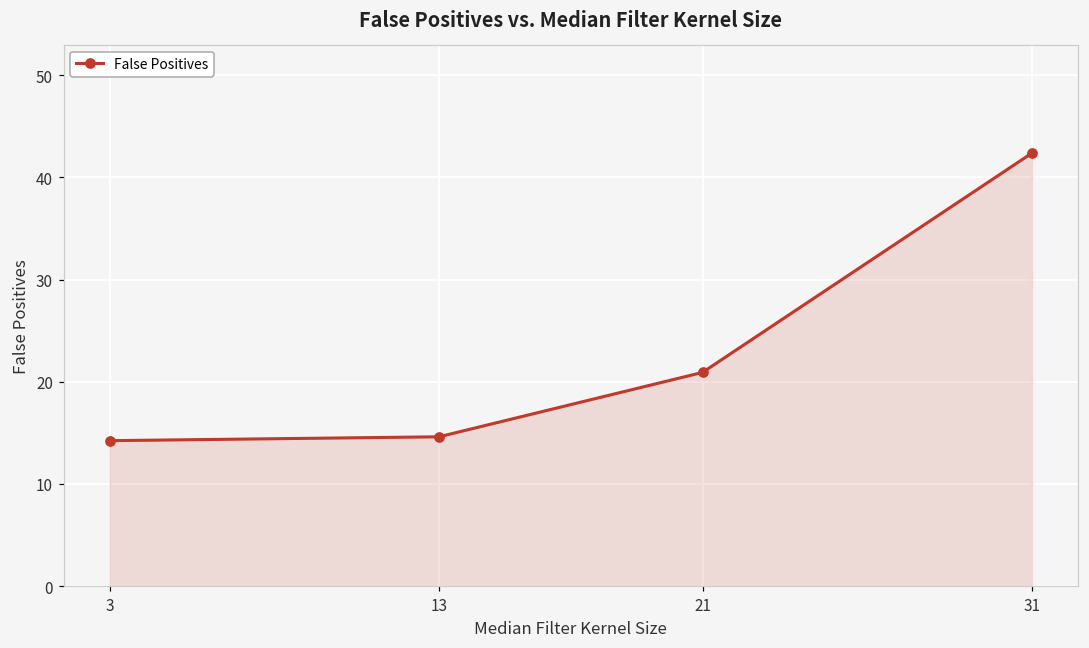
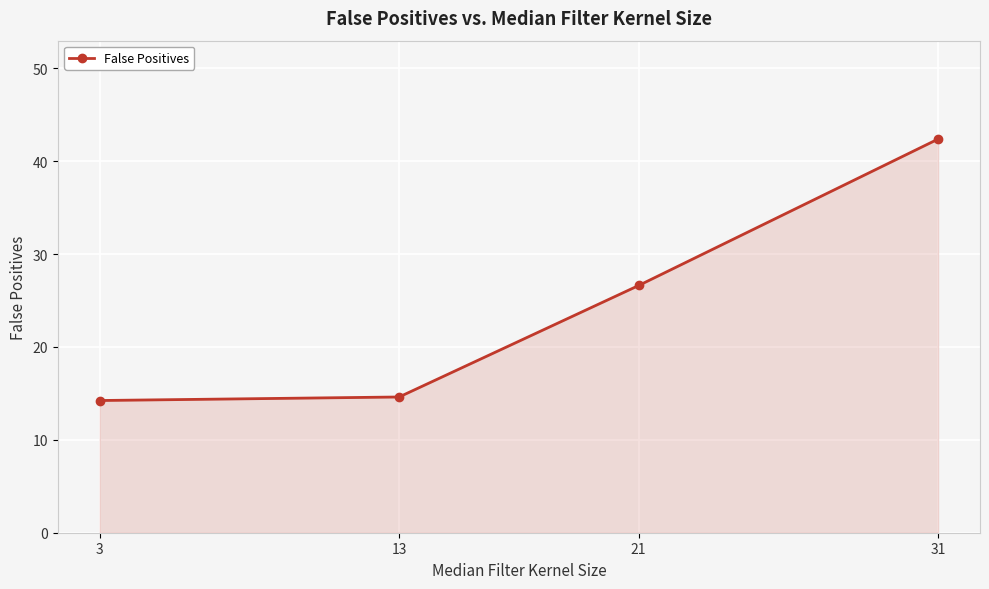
  {
    "3": 14,
    "13": 15,
-   "21": 21,
+   "21": 27,
    "31": 42
  }
